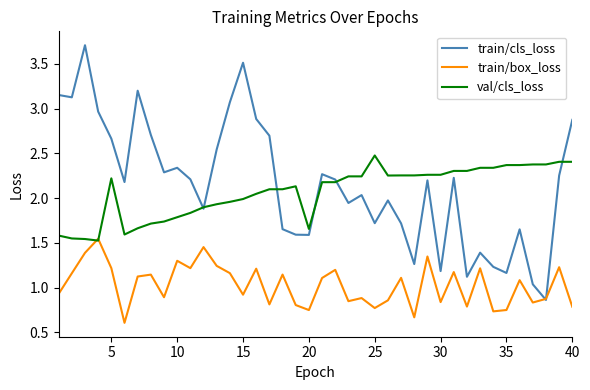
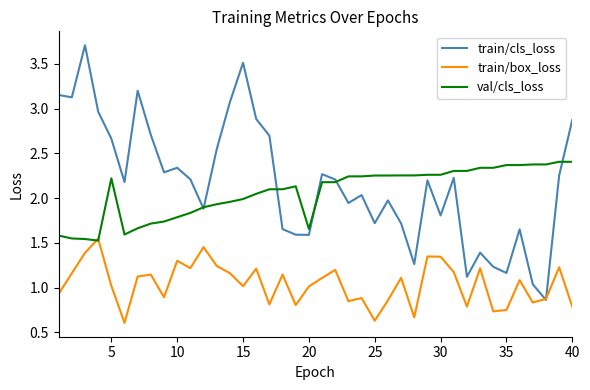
  {
    "train/cls_loss": {
      "5": 2.7,
      "10": 2.3,
      "15": 3.5,
      "20": 1.6,
      "25": 1.7,
-     "30": 1.2,
+     "30": 1.8,
      "35": 1.2,
      "40": 2.9
    },
    "train/box_loss": {
-     "5": 1.2,
+     "5": 1.0,
      "10": 1.3,
-     "15": 0.9,
-     "20": 0.8,
-     "25": 0.8,
-     "30": 0.8,
+     "15": 1.0,
+     "20": 1.0,
+     "25": 0.6,
+     "30": 1.3,
      "35": 0.8,
      "40": 0.8
    },
    "val/cls_loss": {
      "5": 2.2,
      "10": 1.8,
      "15": 2.0,
      "20": 1.7,
-     "25": 2.5,
+     "25": 2.3,
      "30": 2.3,
      "35": 2.4,
      "40": 2.4
    }
  }
